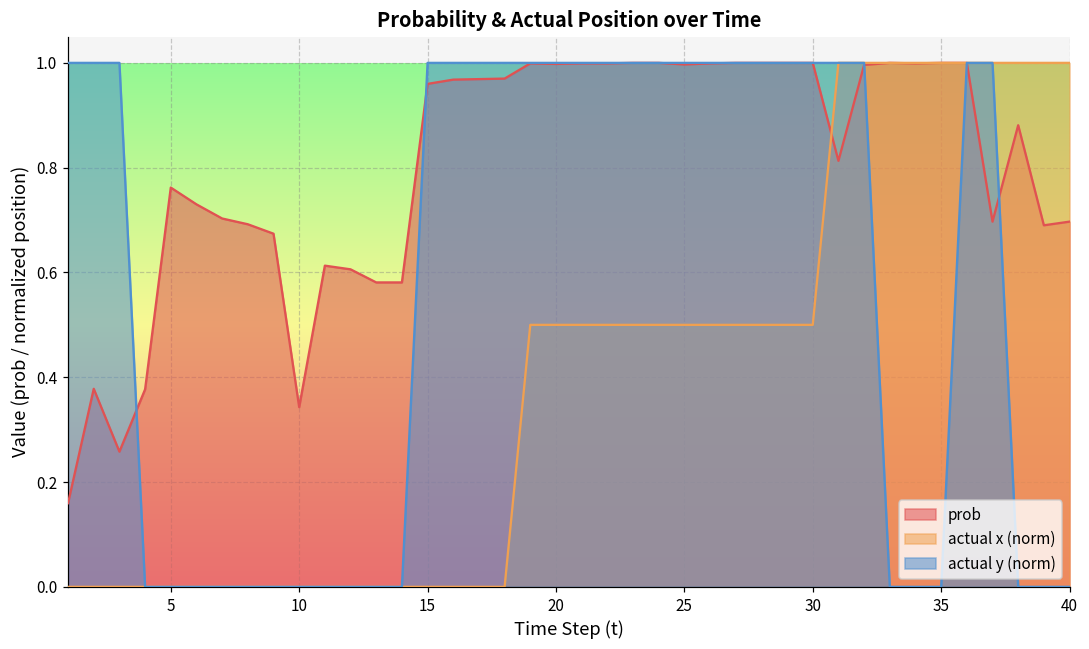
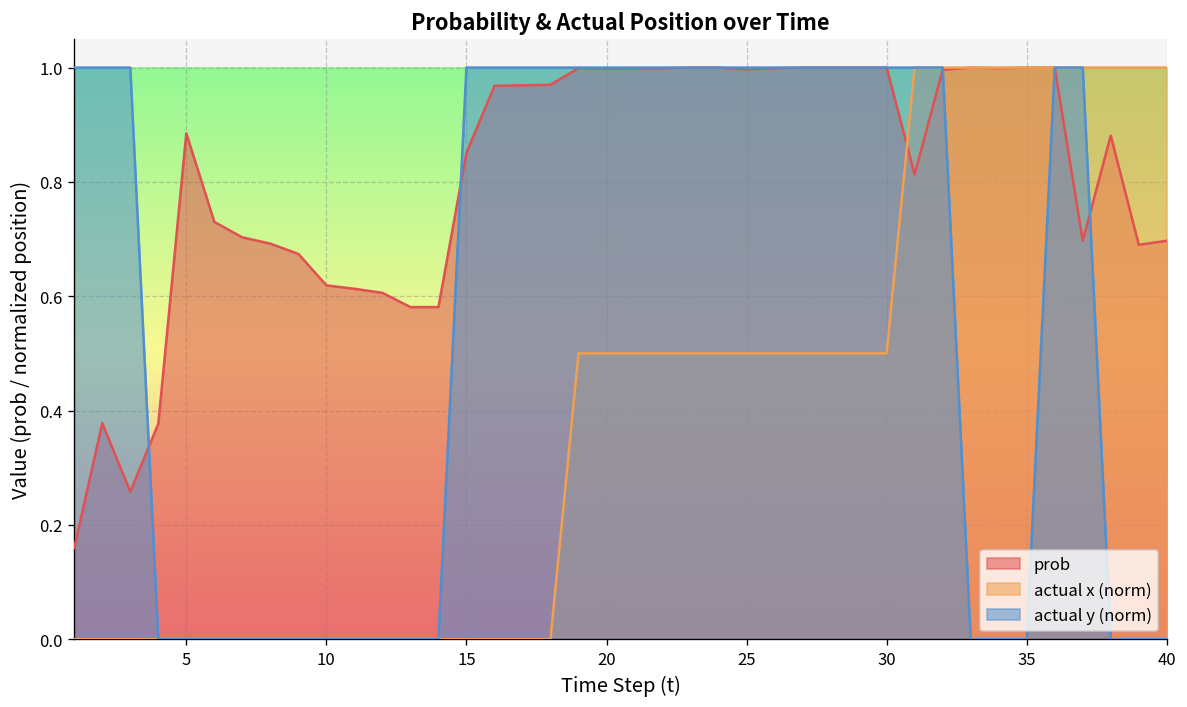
  {
    "prob": {
-     "5": 0.76,
-     "10": 0.34,
-     "15": 0.96,
+     "5": 0.89,
+     "10": 0.62,
+     "15": 0.85,
      "40": 0.70
    },
    "actual x (norm)": {
      "15": 0.00,
      "20": 0.50,
      "25": 0.50,
      "30": 0.50,
      "40": 1.00
    },
    "actual y (norm)": {
      "15": 1.00,
      "35": 0.00,
      "40": 0.00
    }
  }
